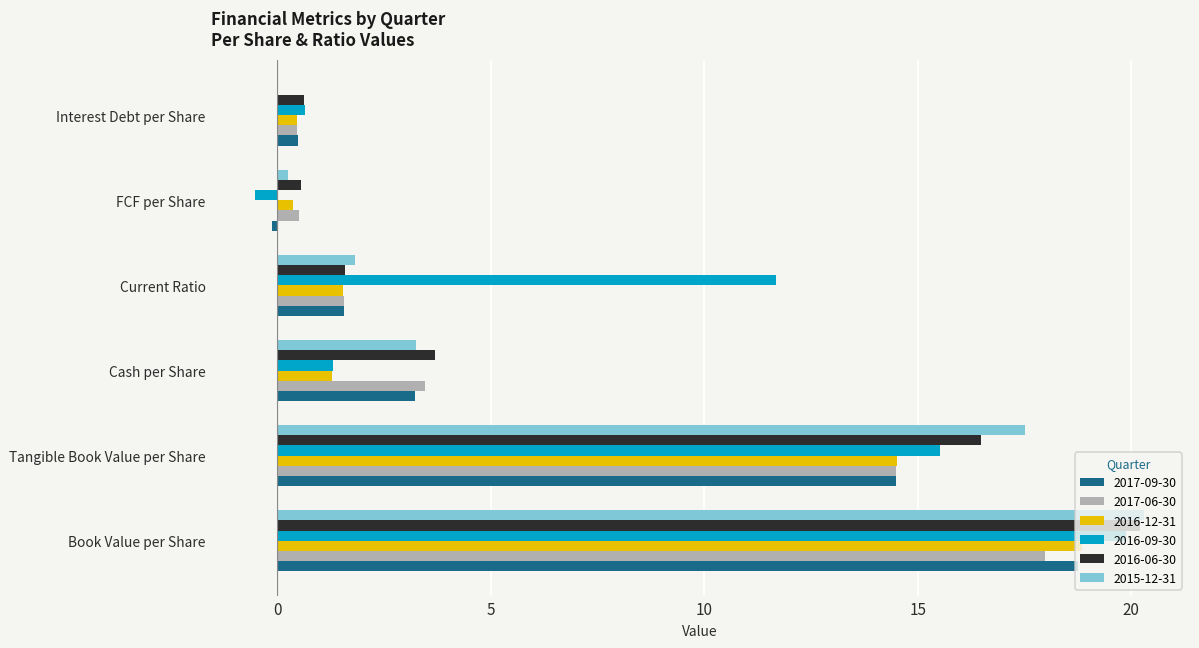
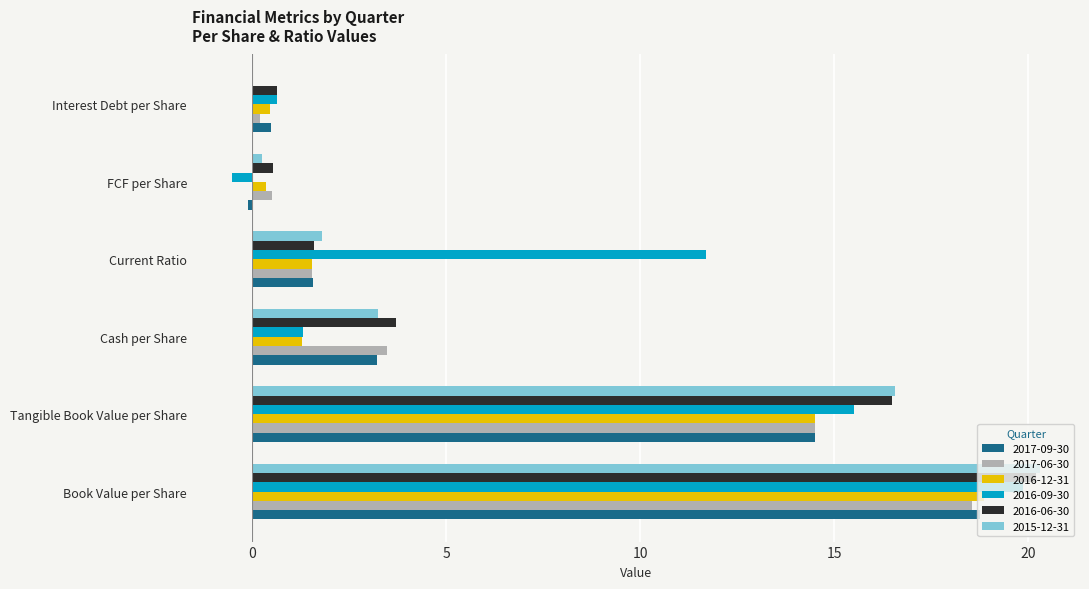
  {
    "2017-09-30": {
      "Interest Debt per Share": 0.5,
      "FCF per Share": -0.1,
      "Current Ratio": 1.6,
      "Cash per Share": 3.2,
      "Tangible Book Value per Share": 14.5
    },
    "2017-06-30": {
-     "Interest Debt per Share": 0.5,
+     "Interest Debt per Share": 0.2,
      "FCF per Share": 0.5,
      "Current Ratio": 1.6,
      "Cash per Share": 3.5,
      "Tangible Book Value per Share": 14.5,
-     "Book Value per Share": 18.0
+     "Book Value per Share": 18.5
    },
    "2016-12-31": {
      "Interest Debt per Share": 0.5,
      "FCF per Share": 0.4,
      "Current Ratio": 1.5,
      "Cash per Share": 1.3,
      "Tangible Book Value per Share": 14.5
    },
    "2016-09-30": {
      "Interest Debt per Share": 0.6,
      "FCF per Share": -0.5,
      "Current Ratio": 11.7,
      "Cash per Share": 1.3,
      "Tangible Book Value per Share": 15.5
    },
    "2016-06-30": {
      "Interest Debt per Share": 0.6,
      "FCF per Share": 0.6,
      "Current Ratio": 1.6,
      "Cash per Share": 3.7,
      "Tangible Book Value per Share": 16.5
    },
    "2015-12-31": {
      "Interest Debt per Share": 0.0,
      "FCF per Share": 0.3,
      "Current Ratio": 1.8,
      "Cash per Share": 3.2,
-     "Tangible Book Value per Share": 17.5
+     "Tangible Book Value per Share": 16.6
    }
  }
